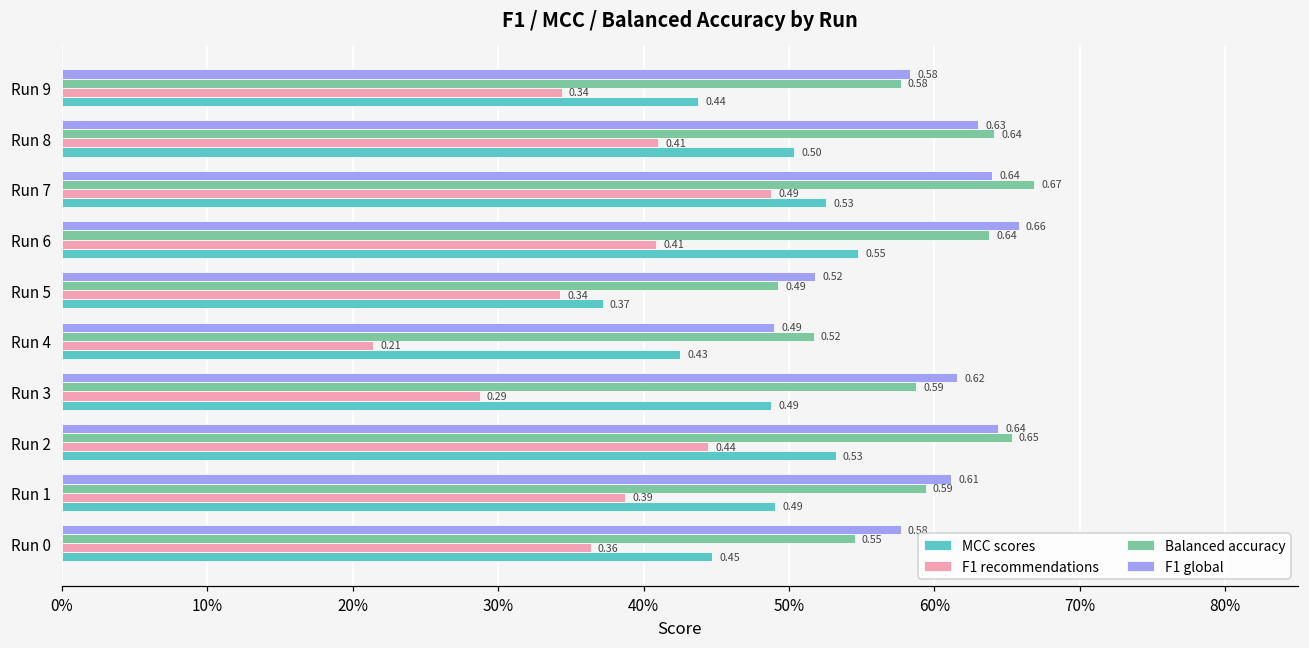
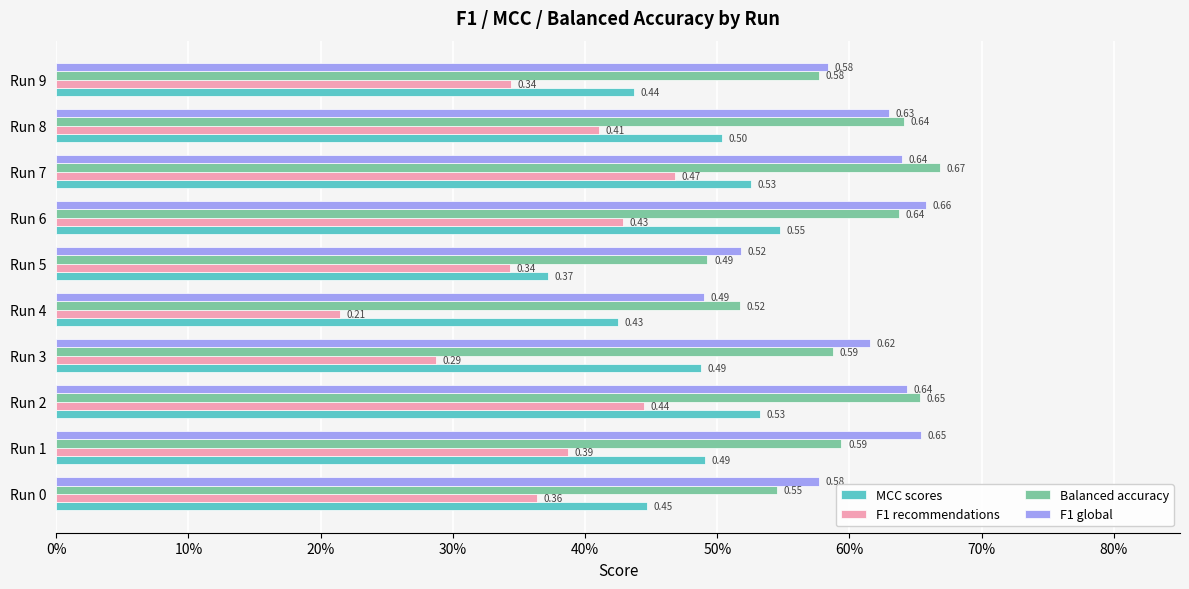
  {
    "F1 recommendations": {
      "Run 9": 0.34,
      "Run 8": 0.41,
-     "Run 7": 0.49,
-     "Run 6": 0.41,
+     "Run 7": 0.47,
+     "Run 6": 0.43,
      "Run 5": 0.34,
      "Run 4": 0.21,
      "Run 3": 0.29,
      "Run 2": 0.44,
      "Run 1": 0.39,
      "Run 0": 0.36
    },
    "F1 global": {
      "Run 9": 0.58,
      "Run 8": 0.63,
      "Run 7": 0.64,
      "Run 6": 0.66,
      "Run 5": 0.52,
      "Run 4": 0.49,
      "Run 3": 0.62,
      "Run 2": 0.64,
-     "Run 1": 0.61
+     "Run 1": 0.65
    }
  }
